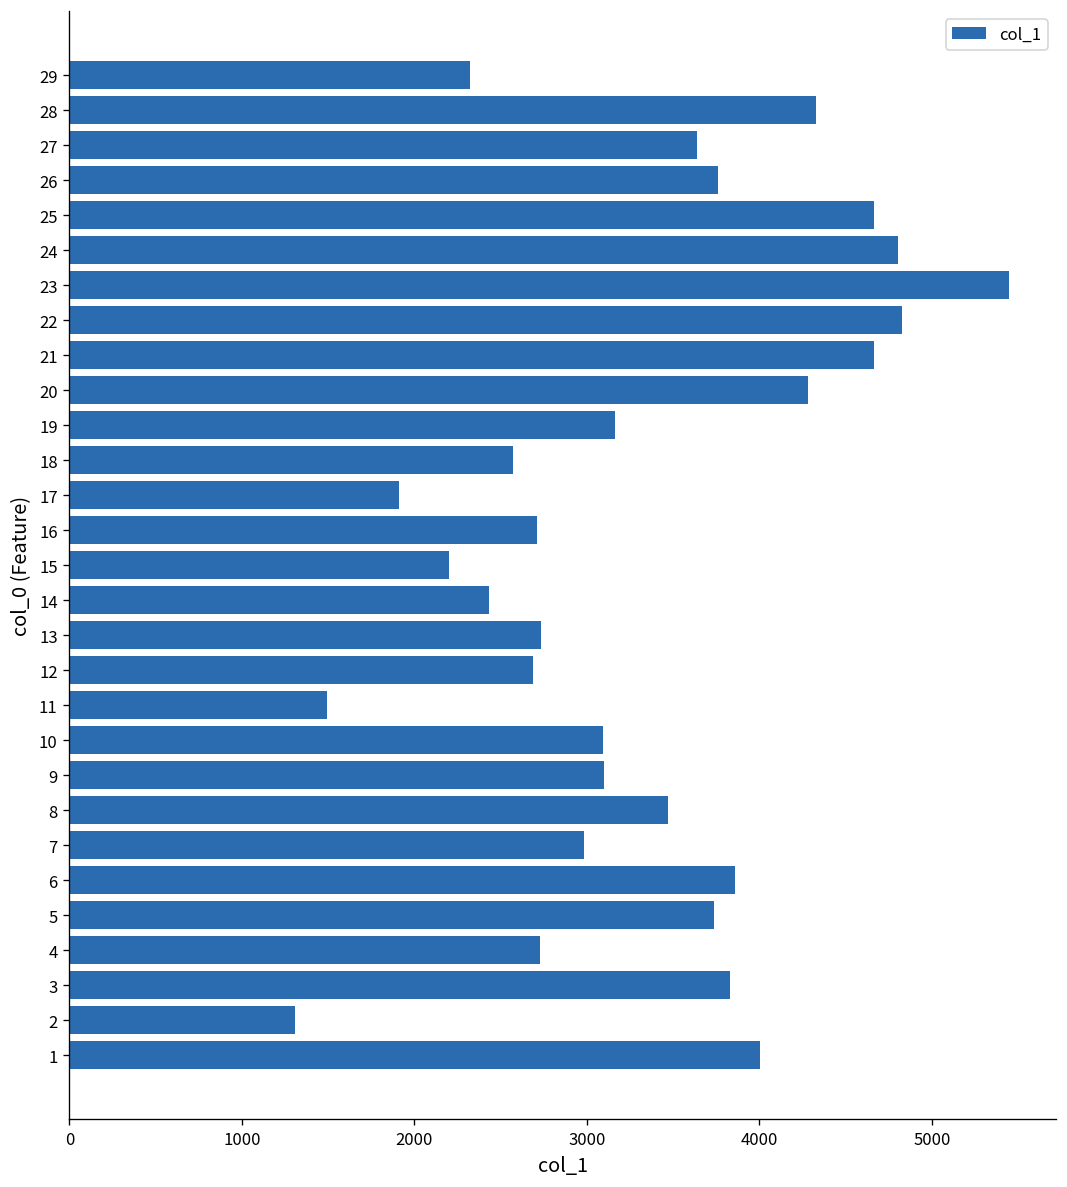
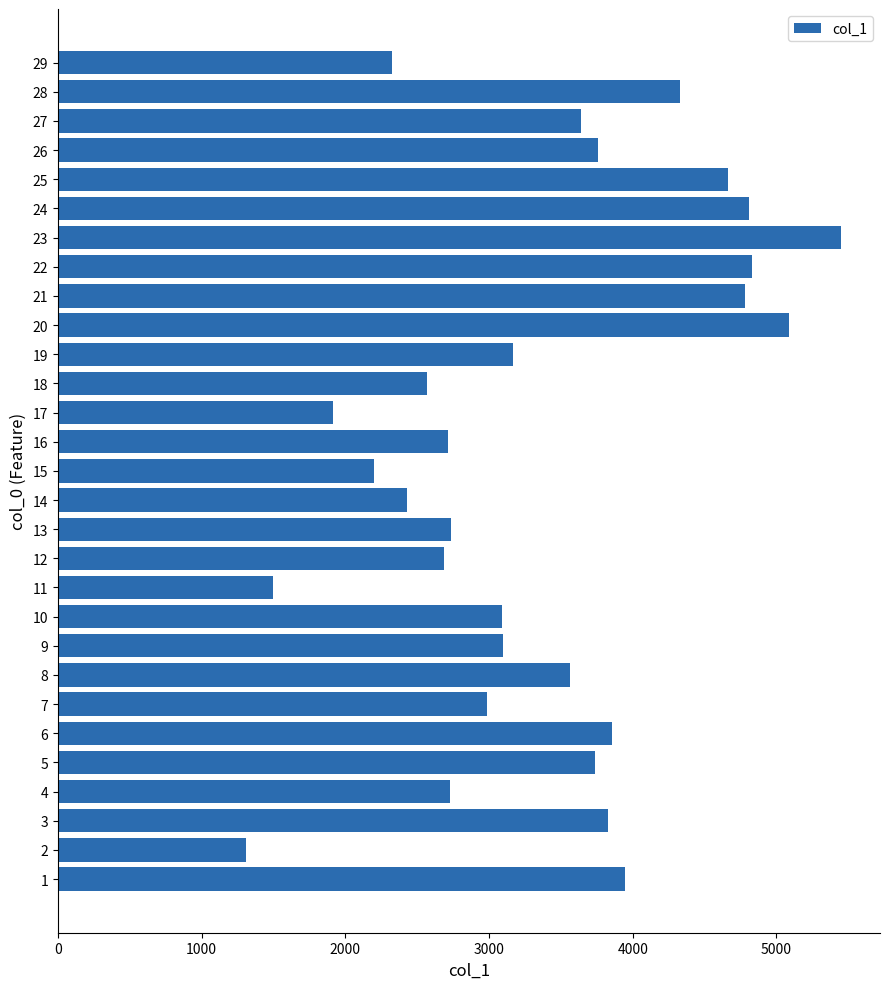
  {
    "29": 2320,
    "28": 4330,
    "27": 3640,
    "26": 3760,
    "25": 4670,
    "24": 4810,
    "23": 5450,
    "22": 4830,
-   "21": 4670,
-   "20": 4290,
+   "21": 4780,
+   "20": 5090,
    "19": 3160,
    "18": 2570,
    "17": 1910,
    "16": 2710,
    "15": 2200,
    "14": 2430,
    "13": 2740,
    "12": 2690,
    "11": 1500,
    "10": 3090,
    "9": 3100,
-   "8": 3470,
+   "8": 3560,
    "7": 2980,
    "6": 3860,
    "5": 3740,
    "4": 2730,
    "3": 3830,
    "2": 1310,
-   "1": 4000
+   "1": 3950
  }
